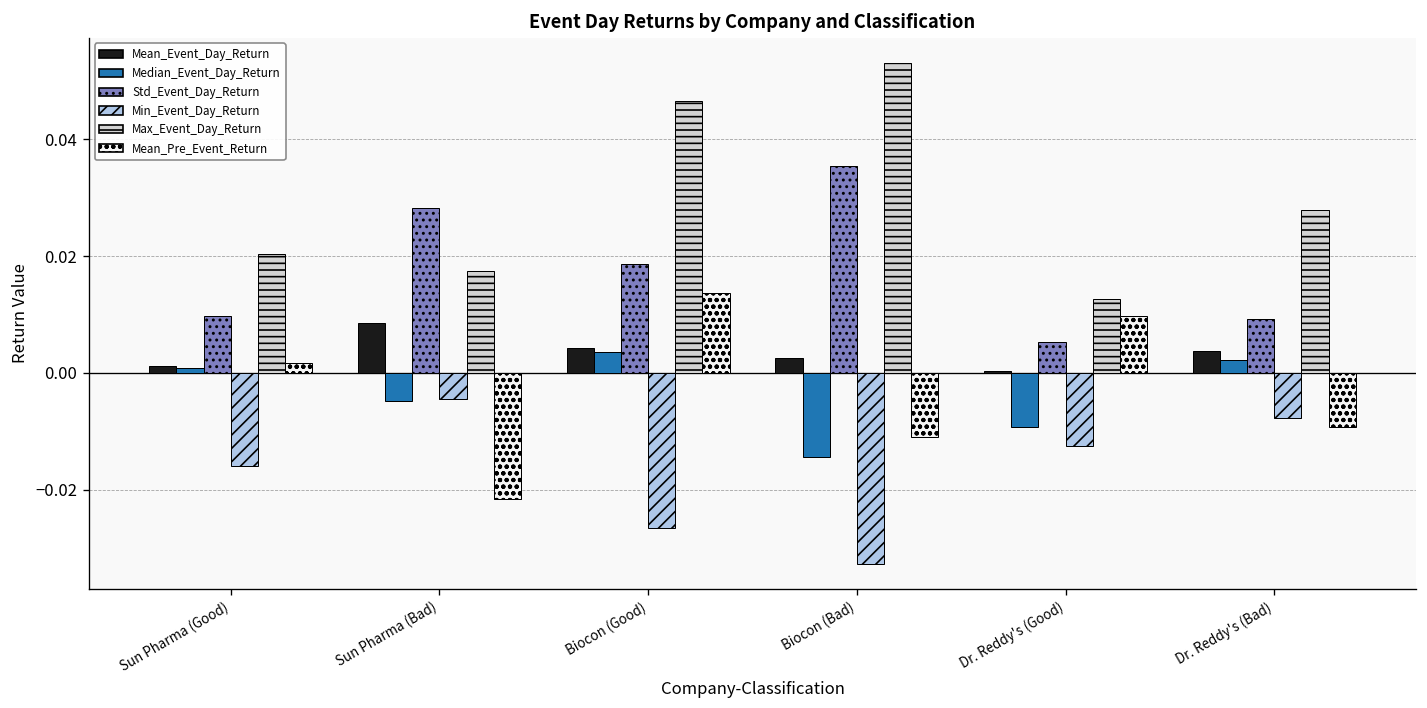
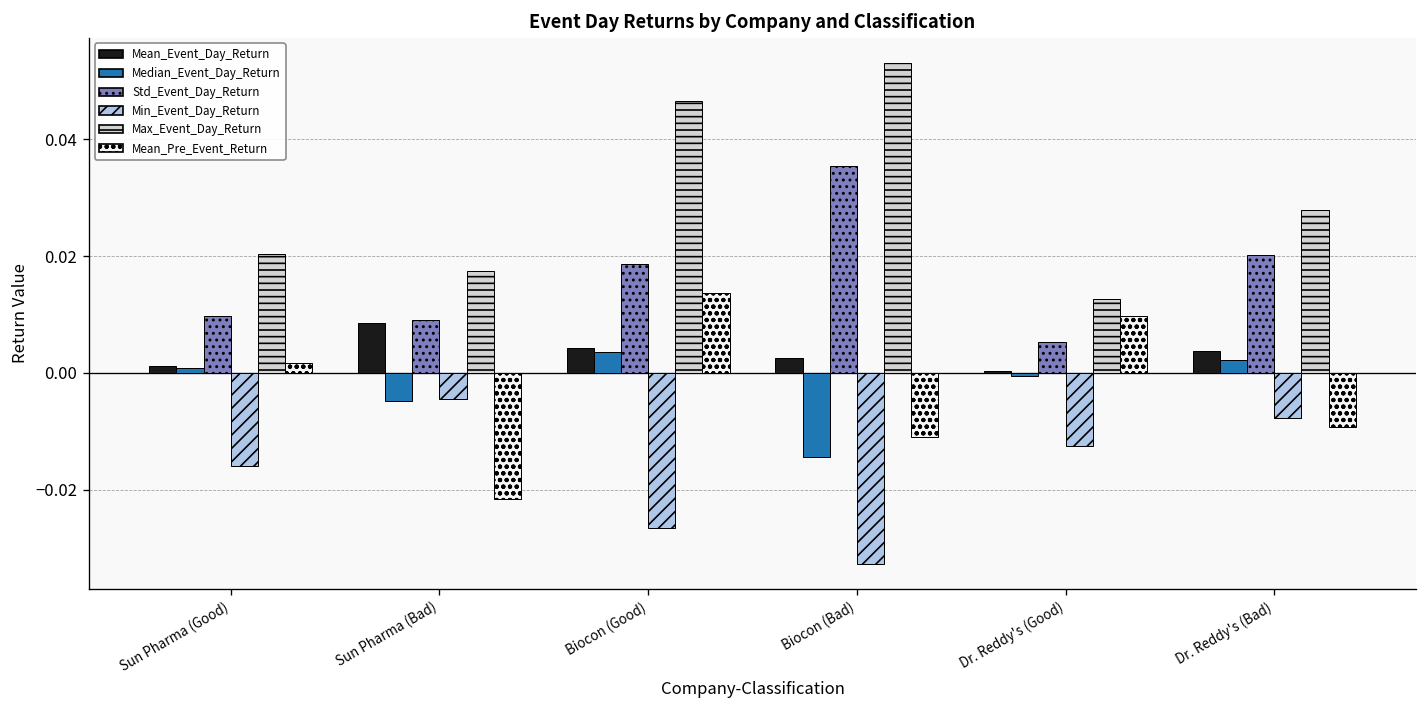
  {
    "Mean_Event_Day_Return": {
      "Sun Pharma (Good)": 0.001,
      "Sun Pharma (Bad)": 0.009,
      "Biocon (Good)": 0.004,
      "Biocon (Bad)": 0.003,
      "Dr. Reddy's (Bad)": 0.004
    },
    "Median_Event_Day_Return": {
      "Sun Pharma (Good)": 0.001,
      "Sun Pharma (Bad)": -0.005,
      "Biocon (Good)": 0.004,
      "Biocon (Bad)": -0.014,
-     "Dr. Reddy's (Good)": -0.009,
+     "Dr. Reddy's (Good)": -0.001,
      "Dr. Reddy's (Bad)": 0.002
    },
    "Std_Event_Day_Return": {
      "Sun Pharma (Good)": 0.010,
-     "Sun Pharma (Bad)": 0.028,
+     "Sun Pharma (Bad)": 0.009,
      "Biocon (Good)": 0.019,
      "Biocon (Bad)": 0.035,
      "Dr. Reddy's (Good)": 0.005,
-     "Dr. Reddy's (Bad)": 0.009
+     "Dr. Reddy's (Bad)": 0.020
    }
  }
